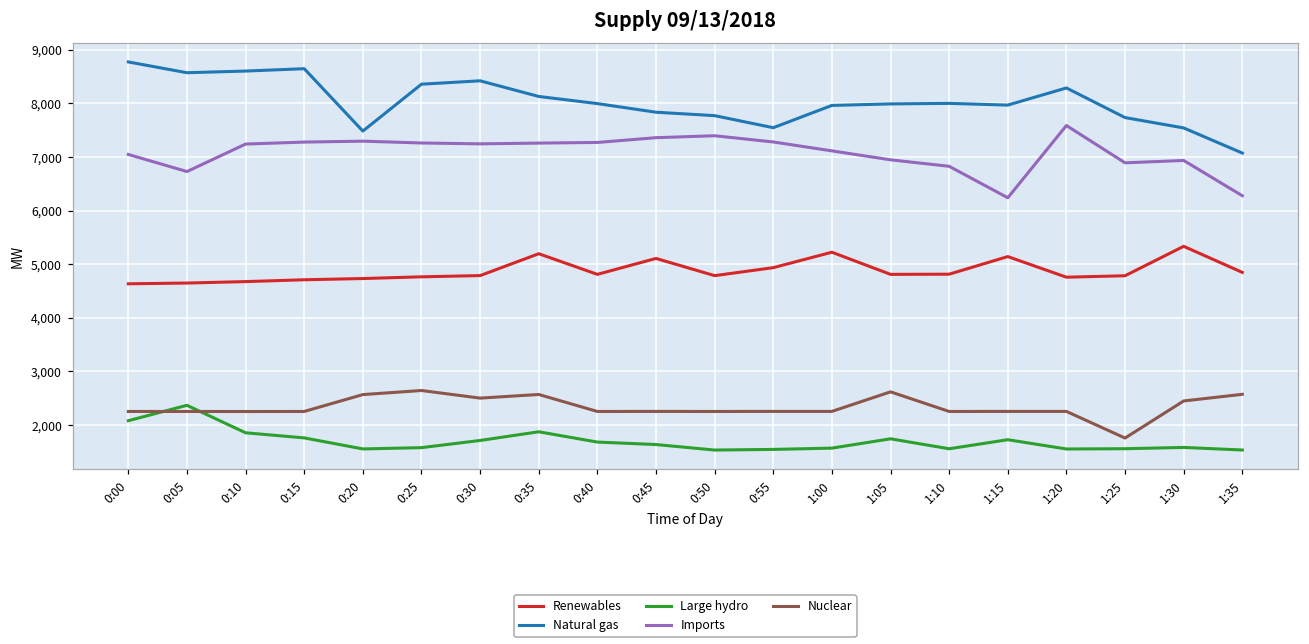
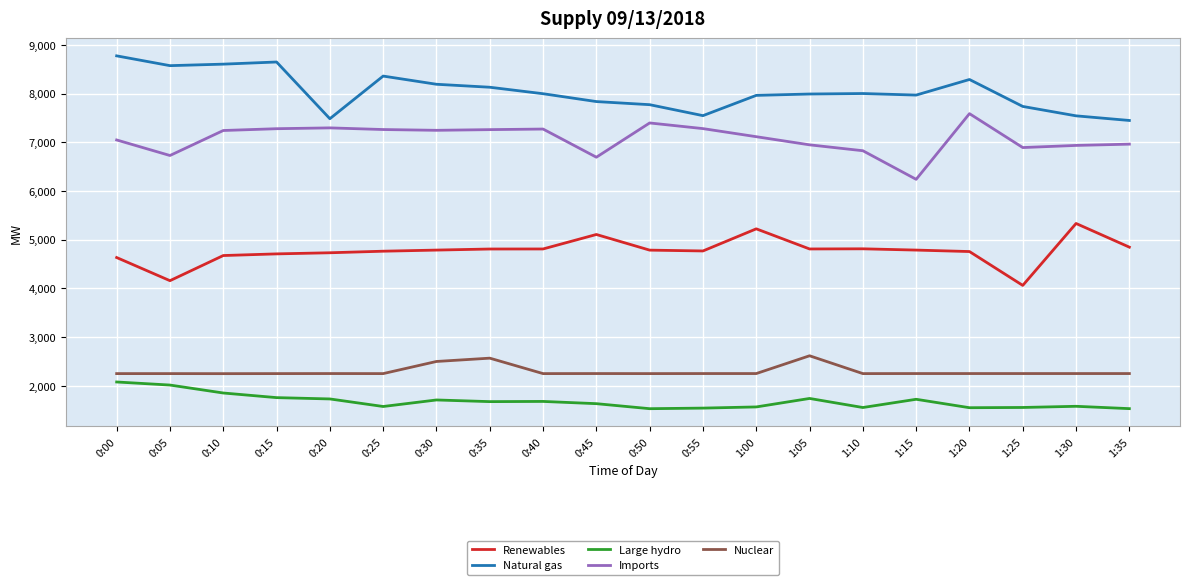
  {
    "Renewables": {
      "0:00": "4,600",
-     "0:05": "4,600",
+     "0:05": "4,200",
      "0:10": "4,700",
      "0:15": "4,700",
      "0:20": "4,700",
      "0:25": "4,800",
      "0:30": "4,800",
-     "0:35": "5,200",
+     "0:35": "4,800",
      "0:40": "4,800",
      "0:45": "5,100",
      "0:50": "4,800",
-     "0:55": "4,900",
+     "0:55": "4,800",
      "1:00": "5,200",
      "1:05": "4,800",
      "1:10": "4,800",
-     "1:15": "5,100",
+     "1:15": "4,800",
      "1:20": "4,800",
-     "1:25": "4,800",
+     "1:25": "4,100",
      "1:30": "5,300",
      "1:35": "4,800"
    },
    "Natural gas": {
      "0:00": "8,800",
      "0:05": "8,600",
      "0:10": "8,600",
      "0:15": "8,600",
      "0:20": "7,500",
      "0:25": "8,400",
-     "0:30": "8,400",
+     "0:30": "8,200",
      "0:35": "8,100",
      "0:40": "8,000",
      "0:45": "7,800",
      "0:50": "7,800",
      "0:55": "7,500",
      "1:00": "8,000",
      "1:05": "8,000",
      "1:10": "8,000",
      "1:15": "8,000",
      "1:20": "8,300",
      "1:25": "7,700",
      "1:30": "7,500",
-     "1:35": "7,100"
+     "1:35": "7,400"
    },
    "Large hydro": {
      "0:00": "2,100",
-     "0:05": "2,400",
+     "0:05": "2,000",
      "0:10": "1,900",
      "0:15": "1,800",
-     "0:20": "1,600",
+     "0:20": "1,700",
      "0:25": "1,600",
      "0:30": "1,700",
-     "0:35": "1,900",
+     "0:35": "1,700",
      "0:40": "1,700",
      "0:45": "1,600",
      "0:50": "1,500",
      "0:55": "1,500",
      "1:00": "1,600",
      "1:05": "1,700",
      "1:10": "1,600",
      "1:15": "1,700",
      "1:20": "1,600",
      "1:25": "1,600",
      "1:30": "1,600",
      "1:35": "1,500"
    },
    "Imports": {
      "0:00": "7,000",
      "0:05": "6,700",
      "0:10": "7,200",
      "0:15": "7,300",
      "0:20": "7,300",
      "0:25": "7,300",
      "0:30": "7,200",
      "0:35": "7,300",
      "0:40": "7,300",
-     "0:45": "7,400",
+     "0:45": "6,700",
      "0:50": "7,400",
      "0:55": "7,300",
      "1:00": "7,100",
      "1:05": "6,900",
      "1:10": "6,800",
      "1:15": "6,200",
      "1:20": "7,600",
      "1:25": "6,900",
      "1:30": "6,900",
-     "1:35": "6,300"
+     "1:35": "7,000"
    },
    "Nuclear": {
      "0:00": "2,300",
      "0:05": "2,300",
      "0:10": "2,300",
      "0:15": "2,300",
-     "0:20": "2,600",
-     "0:25": "2,600",
+     "0:20": "2,300",
+     "0:25": "2,300",
      "0:30": "2,500",
      "0:35": "2,600",
      "0:40": "2,300",
      "0:45": "2,300",
      "0:50": "2,300",
      "0:55": "2,300",
      "1:00": "2,300",
      "1:05": "2,600",
      "1:10": "2,300",
      "1:15": "2,300",
      "1:20": "2,300",
-     "1:25": "1,800",
-     "1:30": "2,400",
-     "1:35": "2,600"
+     "1:25": "2,300",
+     "1:30": "2,300",
+     "1:35": "2,300"
    }
  }
